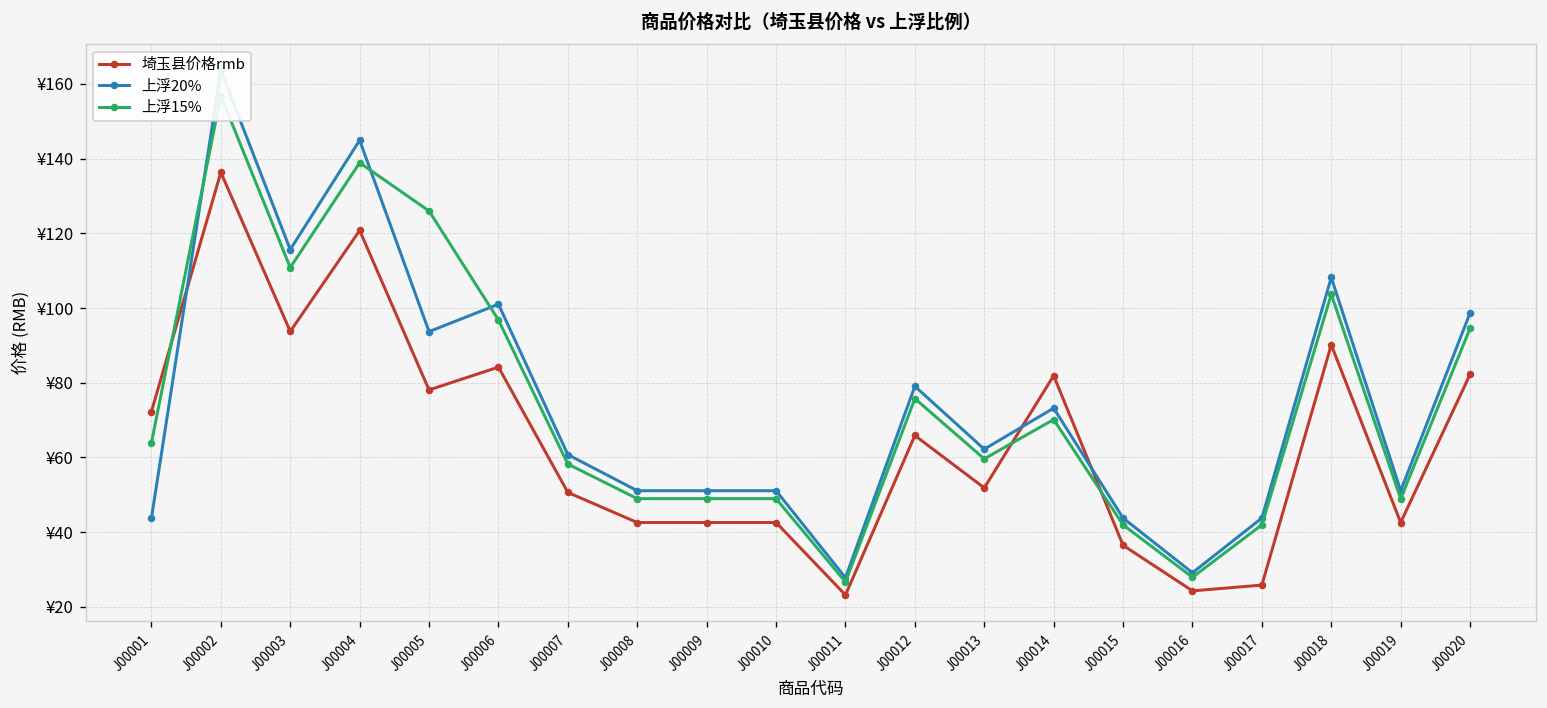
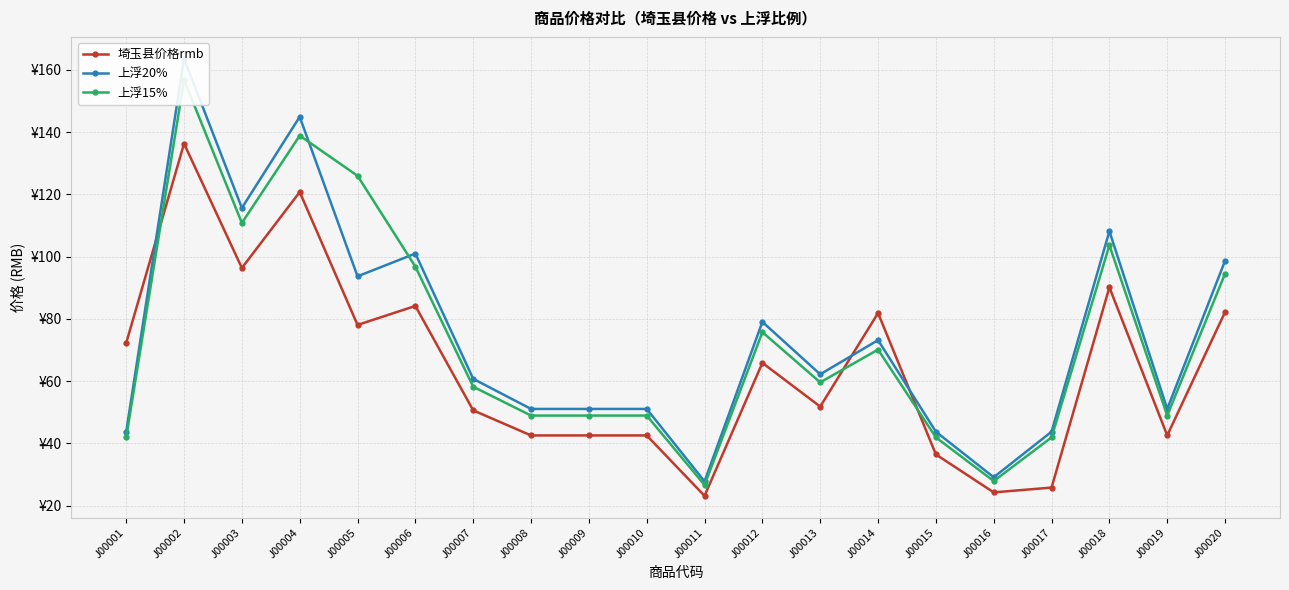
  {
    "埼玉县价格rmb": {
      "J00001": "¥72",
      "J00002": "¥136",
-     "J00003": "¥94",
+     "J00003": "¥96",
      "J00004": "¥121",
      "J00005": "¥78",
      "J00006": "¥84",
      "J00007": "¥51",
      "J00008": "¥43",
      "J00009": "¥43",
      "J00010": "¥43",
      "J00011": "¥23",
      "J00012": "¥66",
      "J00013": "¥52",
      "J00014": "¥82",
      "J00015": "¥36",
      "J00016": "¥24",
      "J00017": "¥26",
      "J00018": "¥90",
      "J00019": "¥43",
      "J00020": "¥82"
    },
    "上浮20%": {
      "J00001": "¥44",
      "J00003": "¥116",
      "J00004": "¥145",
      "J00005": "¥94",
      "J00006": "¥101",
      "J00007": "¥61",
      "J00008": "¥51",
      "J00009": "¥51",
      "J00010": "¥51",
      "J00011": "¥28",
      "J00012": "¥79",
      "J00013": "¥62",
      "J00014": "¥73",
      "J00015": "¥44",
      "J00016": "¥29",
      "J00017": "¥44",
      "J00018": "¥108",
      "J00019": "¥51",
      "J00020": "¥99"
    },
    "上浮15%": {
-     "J00001": "¥64",
+     "J00001": "¥42",
      "J00003": "¥111",
      "J00004": "¥139",
      "J00005": "¥126",
      "J00006": "¥97",
      "J00007": "¥58",
      "J00008": "¥49",
      "J00009": "¥49",
      "J00010": "¥49",
      "J00011": "¥27",
      "J00012": "¥76",
      "J00013": "¥60",
      "J00014": "¥70",
      "J00015": "¥42",
      "J00016": "¥28",
      "J00017": "¥42",
      "J00018": "¥104",
      "J00019": "¥49",
      "J00020": "¥95"
    }
  }
